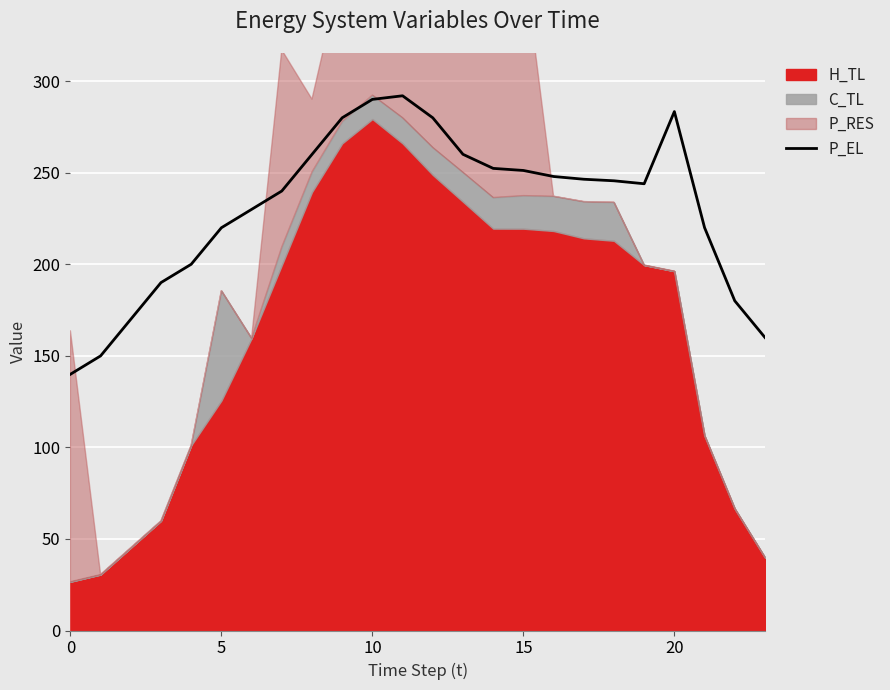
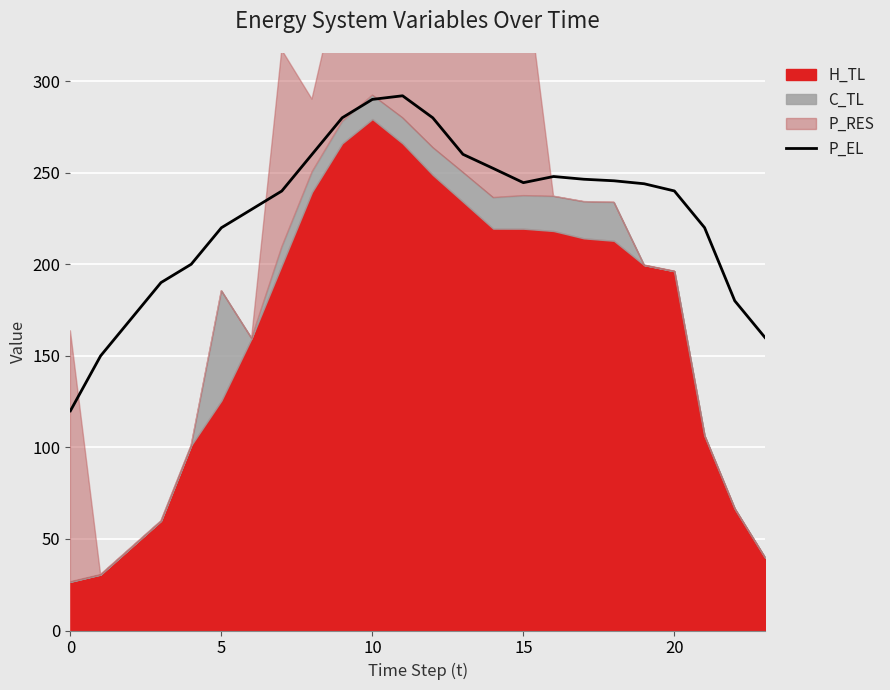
  {
    "P_EL": {
-     "0": 140,
+     "0": 120,
      "5": 220,
      "10": 290,
-     "15": 251,
-     "20": 283
+     "15": 245,
+     "20": 240
    },
    "H_TL": {
      "5": 126,
      "10": 279,
      "15": 219
    },
    "C_TL": {
      "10": 13,
      "15": 18
    },
    "P_RES": {
      "0": 137
    }
  }
